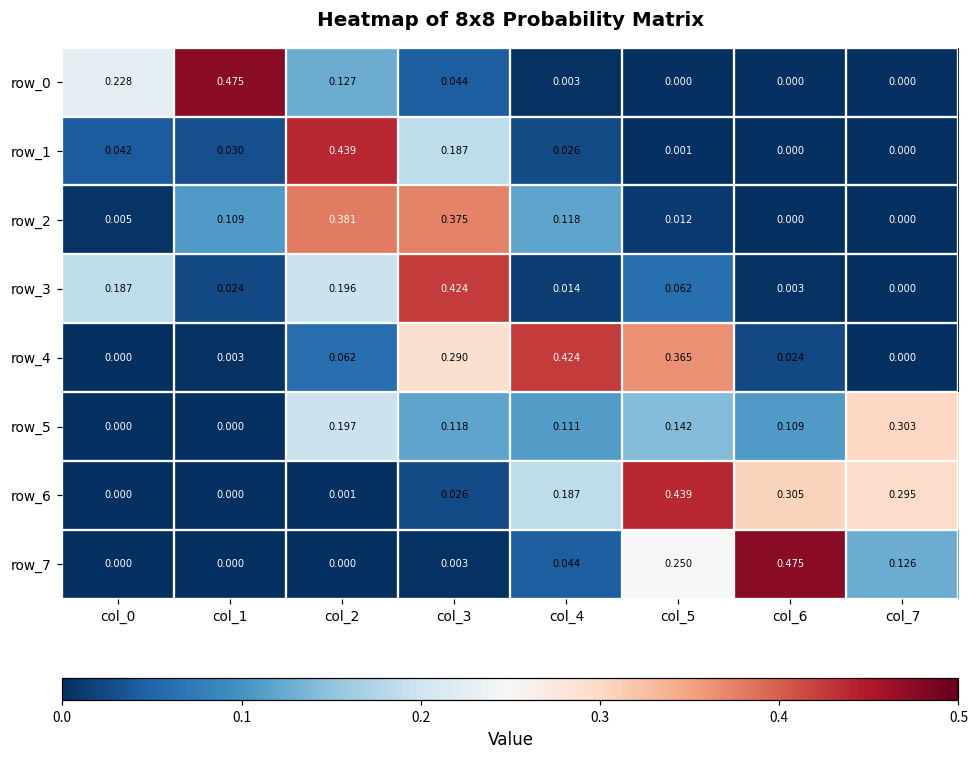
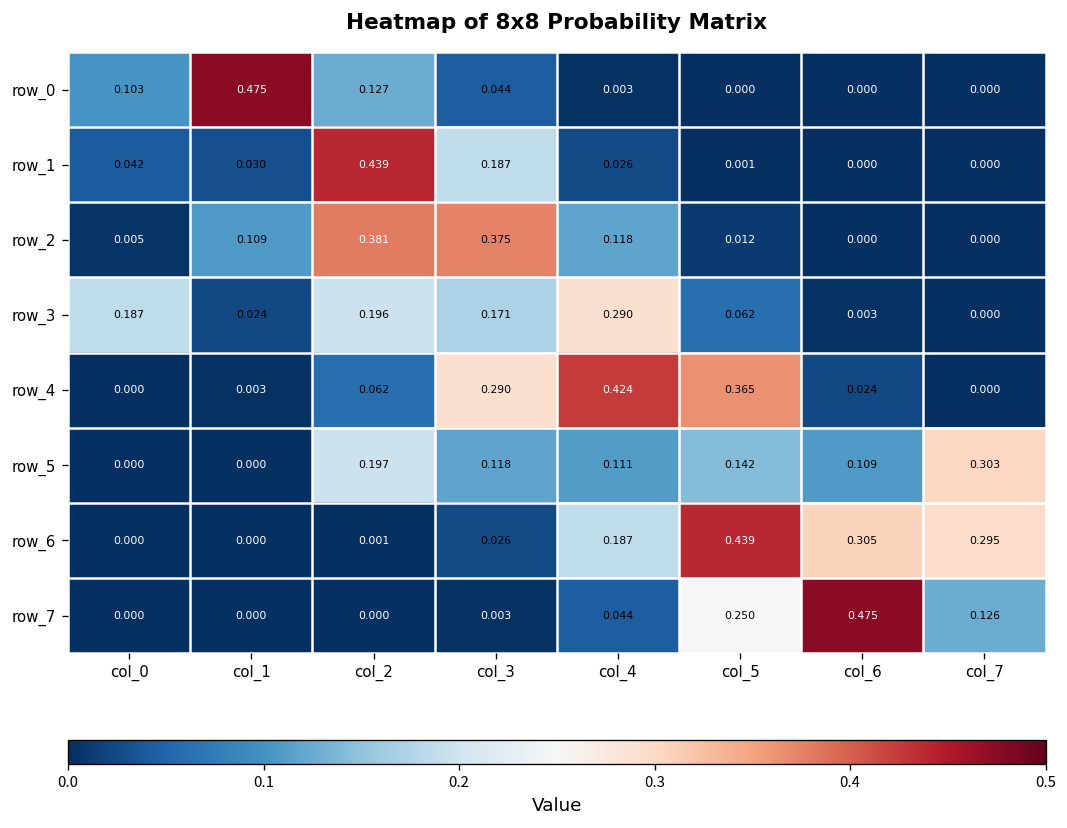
  {
    "row_0": {
-     "col_0": 0.228,
+     "col_0": 0.103,
      "col_1": 0.475,
      "col_2": 0.127,
      "col_3": 0.044,
      "col_4": 0.003,
      "col_5": 0.000,
      "col_6": 0.000,
      "col_7": 0.000
    },
    "row_1": {
      "col_0": 0.042,
      "col_1": 0.030,
      "col_2": 0.439,
      "col_3": 0.187,
      "col_4": 0.026,
      "col_5": 0.001,
      "col_6": 0.000,
      "col_7": 0.000
    },
    "row_2": {
      "col_0": 0.005,
      "col_1": 0.109,
      "col_2": 0.381,
      "col_3": 0.375,
      "col_4": 0.118,
      "col_5": 0.012,
      "col_6": 0.000,
      "col_7": 0.000
    },
    "row_3": {
      "col_0": 0.187,
      "col_1": 0.024,
      "col_2": 0.196,
-     "col_3": 0.424,
-     "col_4": 0.014,
+     "col_3": 0.171,
+     "col_4": 0.290,
      "col_5": 0.062,
      "col_6": 0.003,
      "col_7": 0.000
    },
    "row_4": {
      "col_0": 0.000,
      "col_1": 0.003,
      "col_2": 0.062,
      "col_3": 0.290,
      "col_4": 0.424,
      "col_5": 0.365,
      "col_6": 0.024,
      "col_7": 0.000
    },
    "row_5": {
      "col_0": 0.000,
      "col_1": 0.000,
      "col_2": 0.197,
      "col_3": 0.118,
      "col_4": 0.111,
      "col_5": 0.142,
      "col_6": 0.109,
      "col_7": 0.303
    },
    "row_6": {
      "col_0": 0.000,
      "col_1": 0.000,
      "col_2": 0.001,
      "col_3": 0.026,
      "col_4": 0.187,
      "col_5": 0.439,
      "col_6": 0.305,
      "col_7": 0.295
    },
    "row_7": {
      "col_0": 0.000,
      "col_1": 0.000,
      "col_2": 0.000,
      "col_3": 0.003,
      "col_4": 0.044,
      "col_5": 0.250,
      "col_6": 0.475,
      "col_7": 0.126
    }
  }
